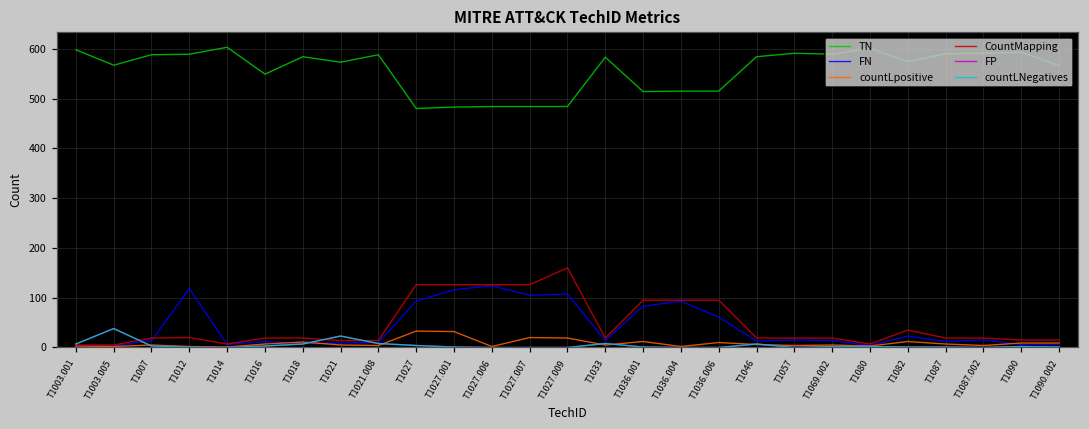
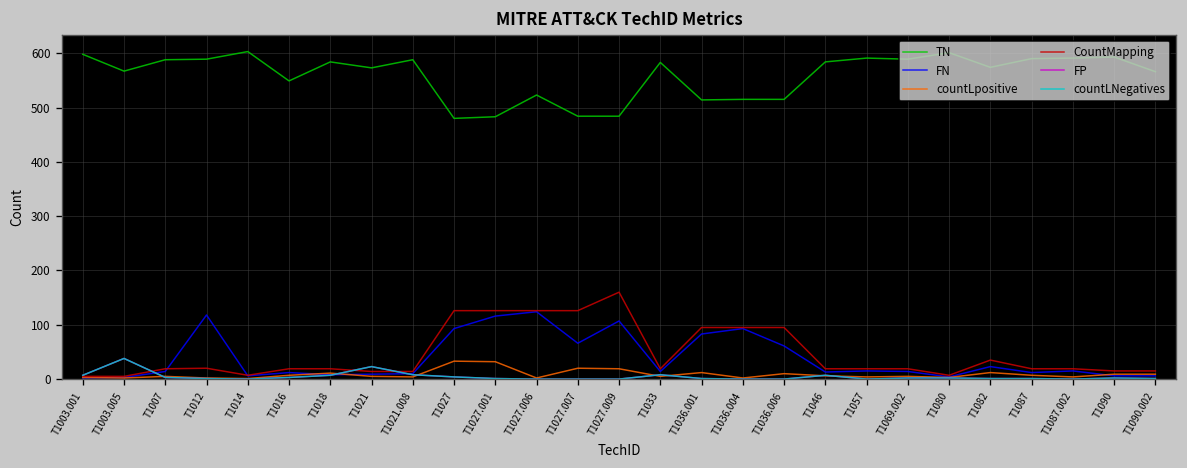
  {
    "TN": {
      "T1003.001": 600,
      "T1003.005": 570,
      "T1007": 590,
      "T1012": 590,
      "T1014": 600,
      "T1016": 550,
      "T1018": 580,
      "T1021": 570,
      "T1021.008": 590,
      "T1027": 480,
      "T1027.001": 480,
-     "T1027.006": 480,
+     "T1027.006": 520,
      "T1027.007": 480,
      "T1027.009": 480,
      "T1033": 580,
      "T1036.001": 510,
      "T1036.004": 520,
      "T1036.006": 520,
      "T1046": 580,
      "T1057": 590
    },
    "FN": {
      "T1012": 120,
      "T1027": 90,
      "T1027.001": 120,
-     "T1027.007": 110,
+     "T1027.007": 70,
      "T1027.009": 110,
      "T1036.001": 80,
      "T1036.006": 60,
      "T1046": 10,
      "T1082": 20
    },
    "countLpositive": {
      "T1027": 30,
      "T1027.001": 30,
      "T1027.007": 20,
      "T1027.009": 20,
      "T1036.001": 10,
      "T1036.006": 10,
      "T1082": 10
    },
    "CountMapping": {
      "T1012": 20,
      "T1016": 20,
      "T1018": 20,
      "T1027": 130,
      "T1027.001": 130,
      "T1027.007": 130,
      "T1027.009": 160,
      "T1036.001": 100,
      "T1036.006": 100,
      "T1046": 20,
      "T1082": 40,
      "T1087": 20,
      "T1090": 20,
      "T1090.002": 20
    },
    "countLNegatives": {
      "T1003.005": 40,
      "T1021": 20,
      "T1027": 0,
      "T1027.001": 0,
      "T1027.007": 0,
      "T1027.009": 0,
      "T1036.001": 0,
      "T1036.006": 0,
      "T1082": 0,
      "T1087": 0
    }
  }
